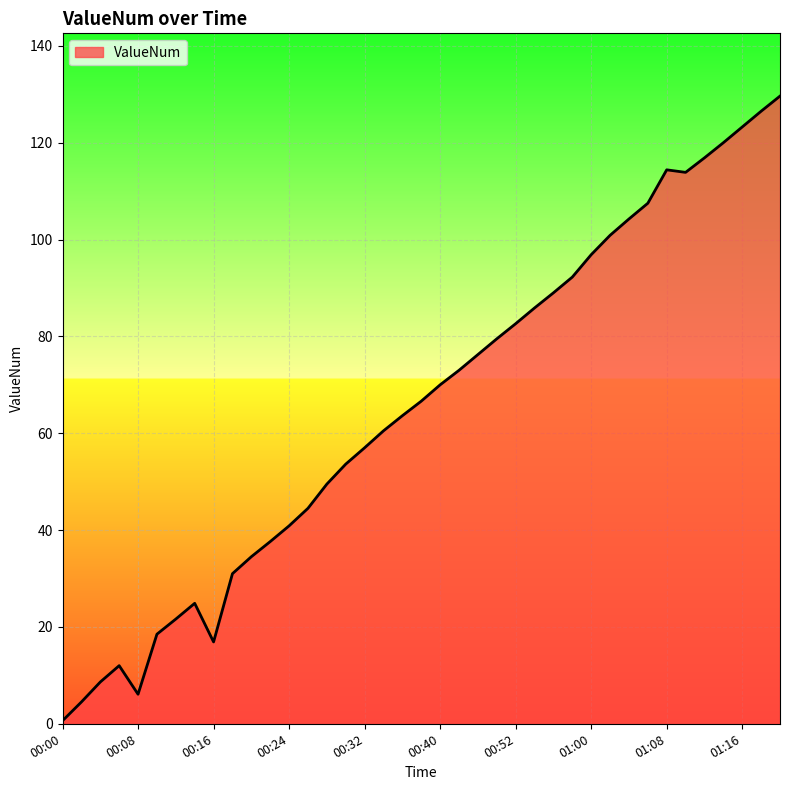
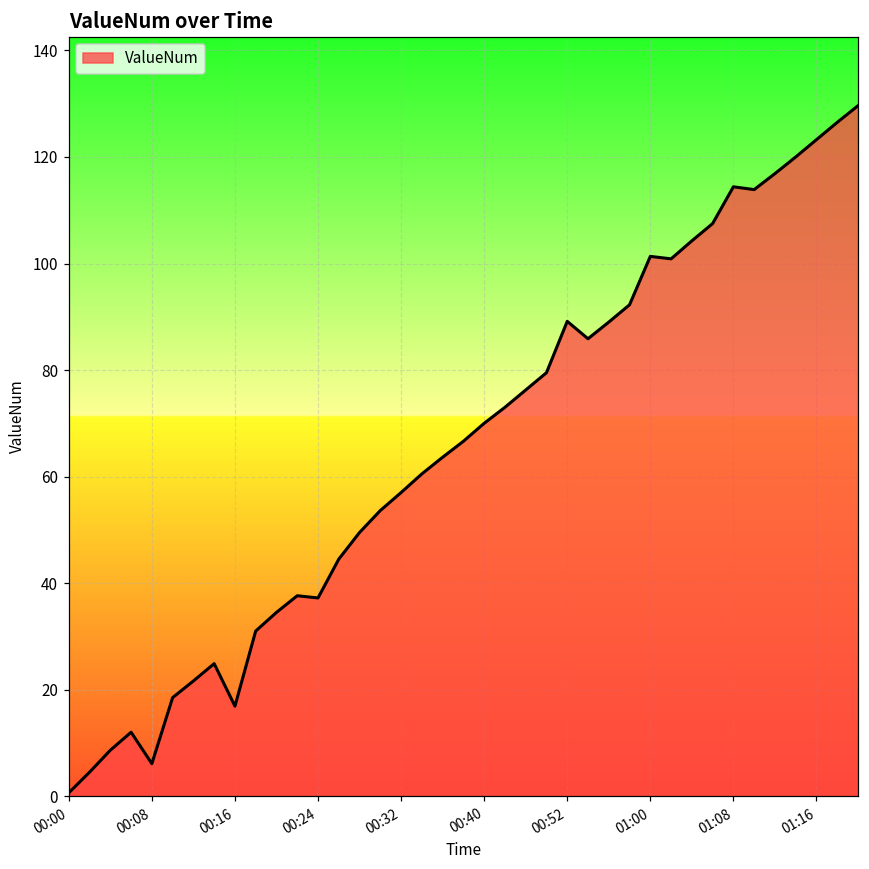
  {
    "00:00": 1,
    "00:08": 6,
    "00:16": 17,
-   "00:24": 41,
+   "00:24": 37,
    "00:32": 57,
    "00:40": 70,
-   "00:52": 83,
-   "01:00": 97,
+   "00:52": 89,
+   "01:00": 101,
    "01:08": 114,
    "01:16": 123
  }
